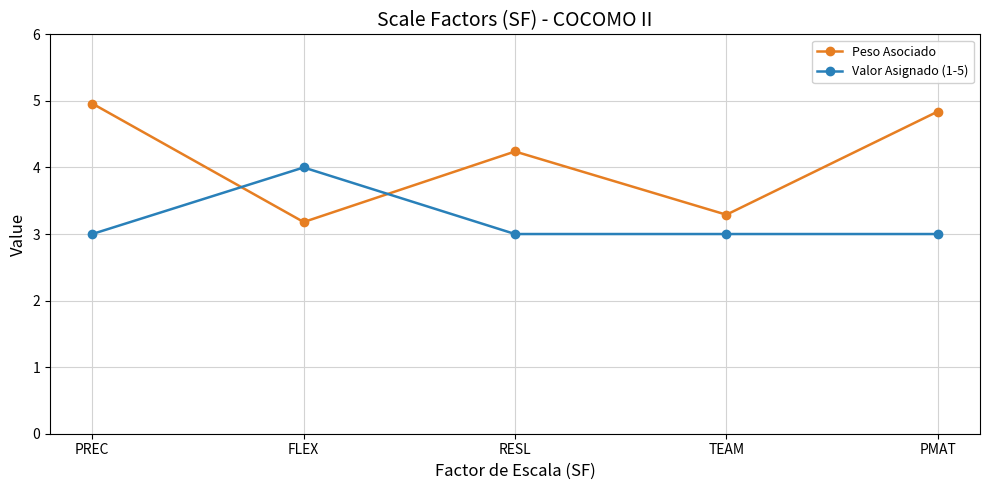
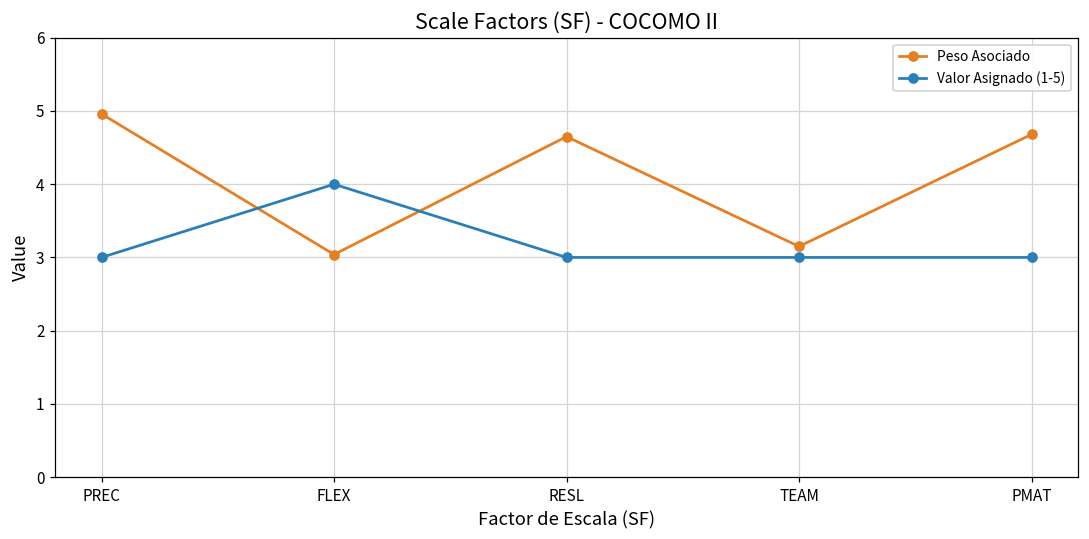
  {
    "Peso Asociado": {
      "PREC": 5.0,
-     "FLEX": 3.2,
-     "RESL": 4.2,
-     "TEAM": 3.3,
-     "PMAT": 4.8
+     "FLEX": 3.0,
+     "RESL": 4.7,
+     "TEAM": 3.2,
+     "PMAT": 4.7
    },
    "Valor Asignado (1-5)": {
      "PREC": 3.0,
      "FLEX": 4.0,
      "RESL": 3.0,
      "TEAM": 3.0,
      "PMAT": 3.0
    }
  }
